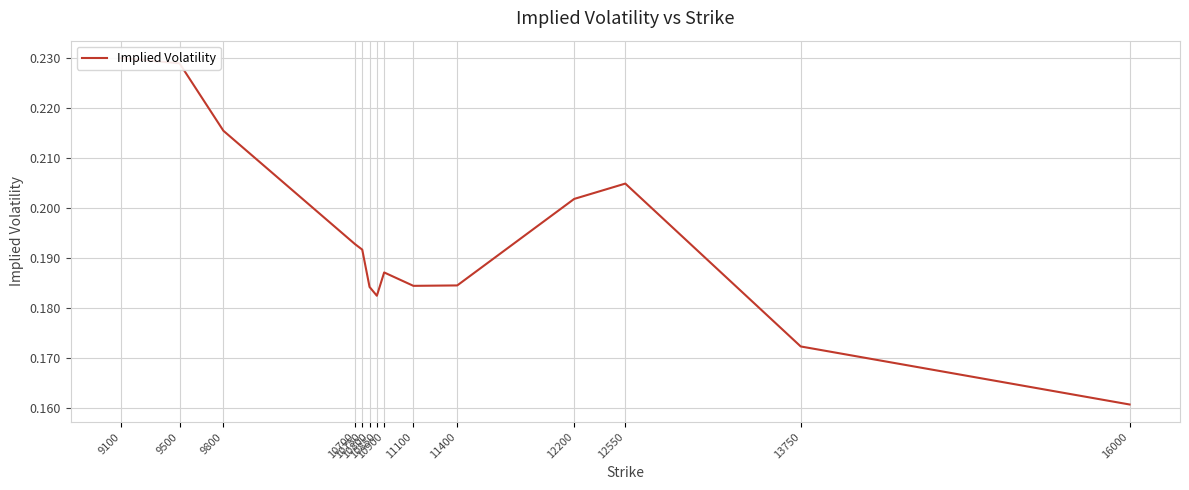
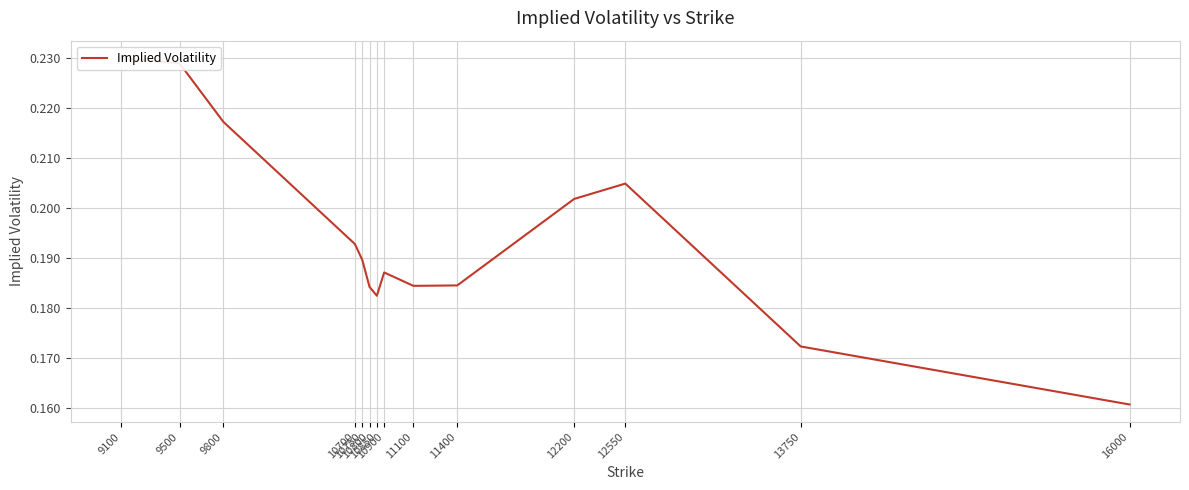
  {
-   "9800": 0.215,
+   "9800": 0.217,
    "10700": 0.193,
-   "10750": 0.192,
+   "10750": 0.190,
    "10800": 0.184,
    "10850": 0.182,
    "10900": 0.187,
    "11100": 0.184,
    "11400": 0.185,
    "12200": 0.202,
    "12550": 0.205,
    "13750": 0.172,
    "16000": 0.161
  }
